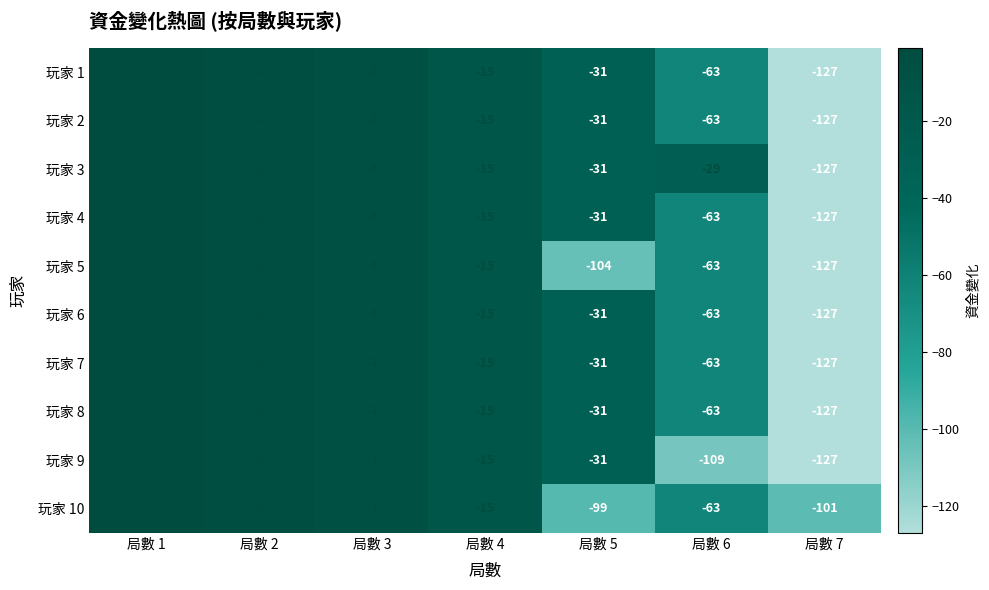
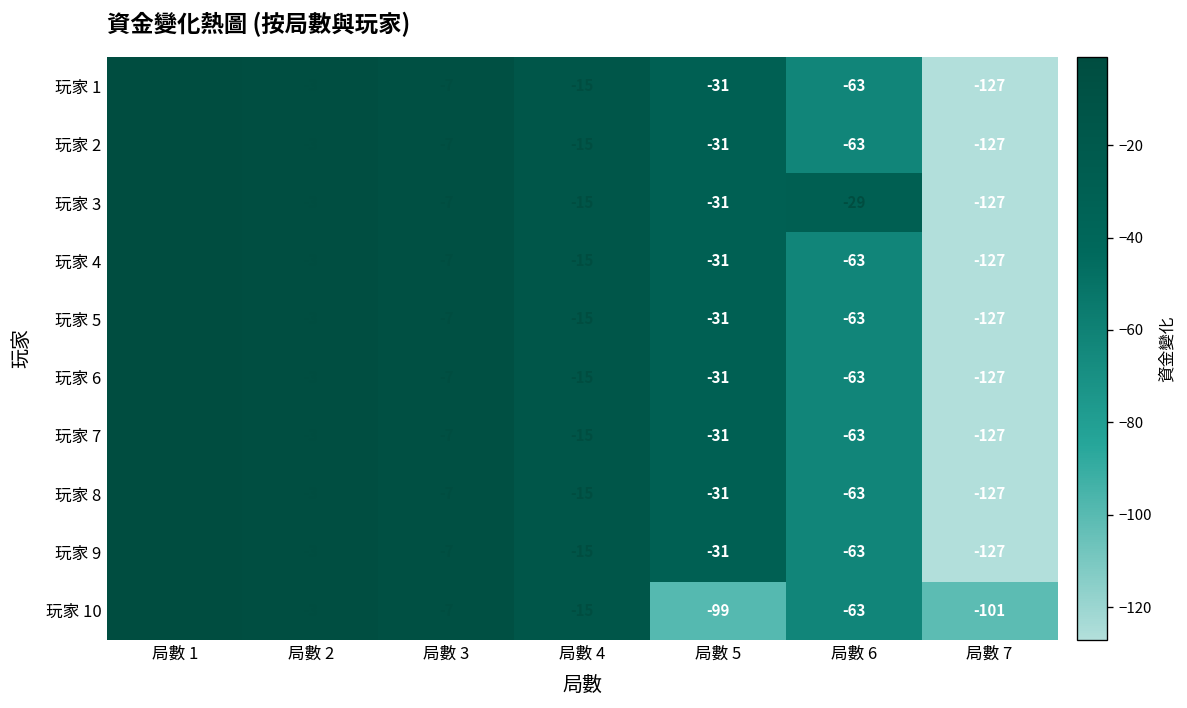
  {
    "玩家 1": {
      "局數 5": -31,
      "局數 6": -63,
      "局數 7": -127
    },
    "玩家 2": {
      "局數 5": -31,
      "局數 6": -63,
      "局數 7": -127
    },
    "玩家 3": {
      "局數 5": -31,
      "局數 7": -127
    },
    "玩家 4": {
      "局數 5": -31,
      "局數 6": -63,
      "局數 7": -127
    },
    "玩家 5": {
-     "局數 5": -104,
+     "局數 5": -31,
      "局數 6": -63,
      "局數 7": -127
    },
    "玩家 6": {
      "局數 5": -31,
      "局數 6": -63,
      "局數 7": -127
    },
    "玩家 7": {
      "局數 5": -31,
      "局數 6": -63,
      "局數 7": -127
    },
    "玩家 8": {
      "局數 5": -31,
      "局數 6": -63,
      "局數 7": -127
    },
    "玩家 9": {
      "局數 5": -31,
-     "局數 6": -109,
+     "局數 6": -63,
      "局數 7": -127
    },
    "玩家 10": {
      "局數 5": -99,
      "局數 6": -63,
      "局數 7": -101
    }
  }
